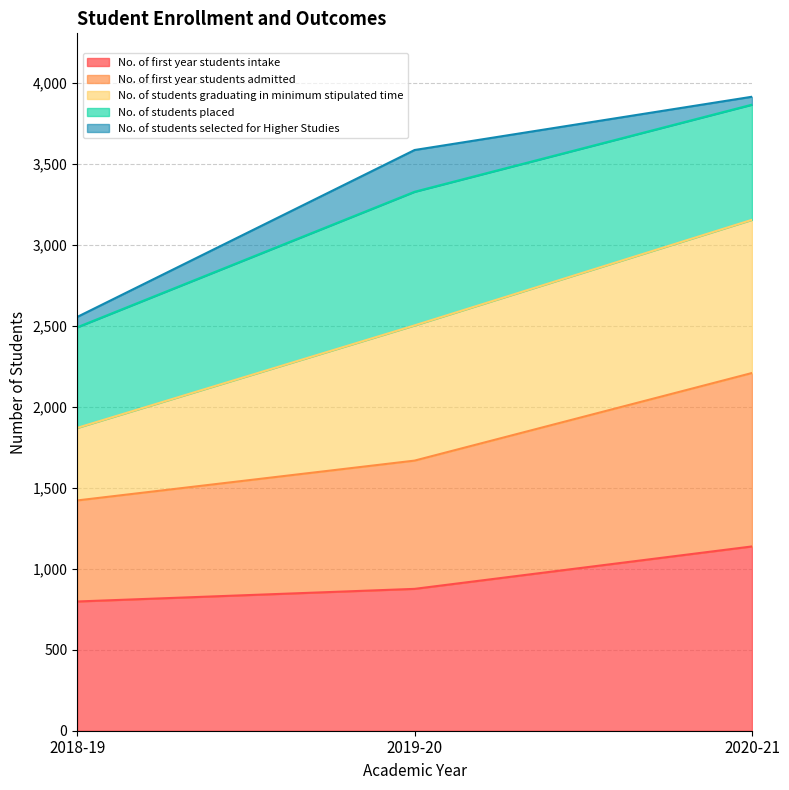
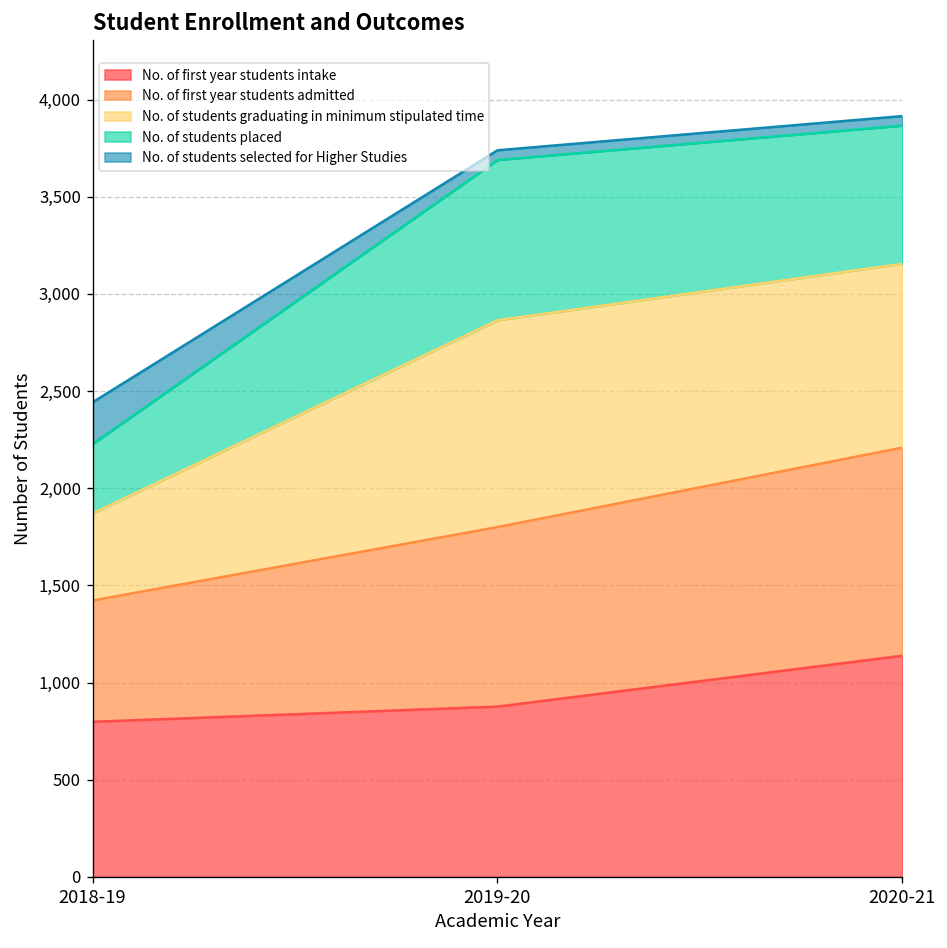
  {
    "No. of first year students intake": {
      "2018-19": "800",
      "2019-20": "880",
      "2020-21": "1,140"
    },
    "No. of first year students admitted": {
      "2018-19": "620",
-     "2019-20": "790",
+     "2019-20": "920",
      "2020-21": "1,070"
    },
    "No. of students graduating in minimum stipulated time": {
      "2018-19": "450",
-     "2019-20": "840",
+     "2019-20": "1,060",
      "2020-21": "950"
    },
    "No. of students placed": {
-     "2018-19": "620",
+     "2018-19": "360",
      "2019-20": "830",
      "2020-21": "710"
    },
    "No. of students selected for Higher Studies": {
-     "2018-19": "60",
-     "2019-20": "260",
+     "2018-19": "220",
+     "2019-20": "50",
      "2020-21": "50"
    }
  }
